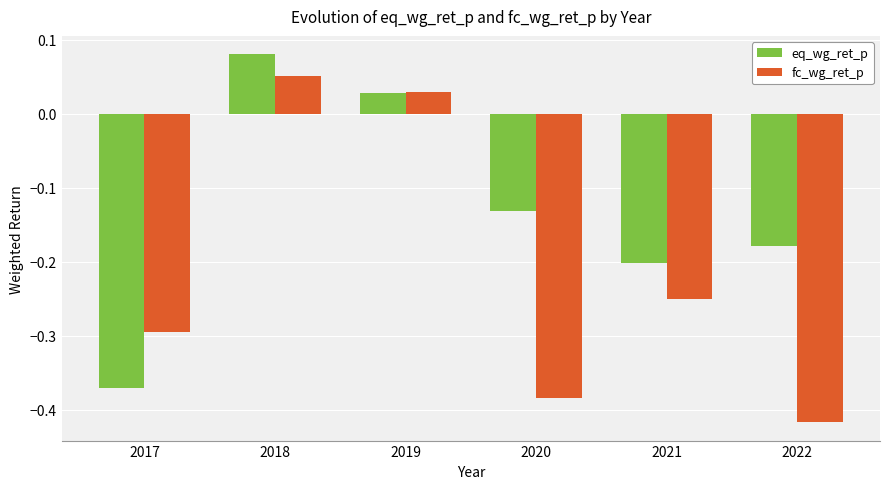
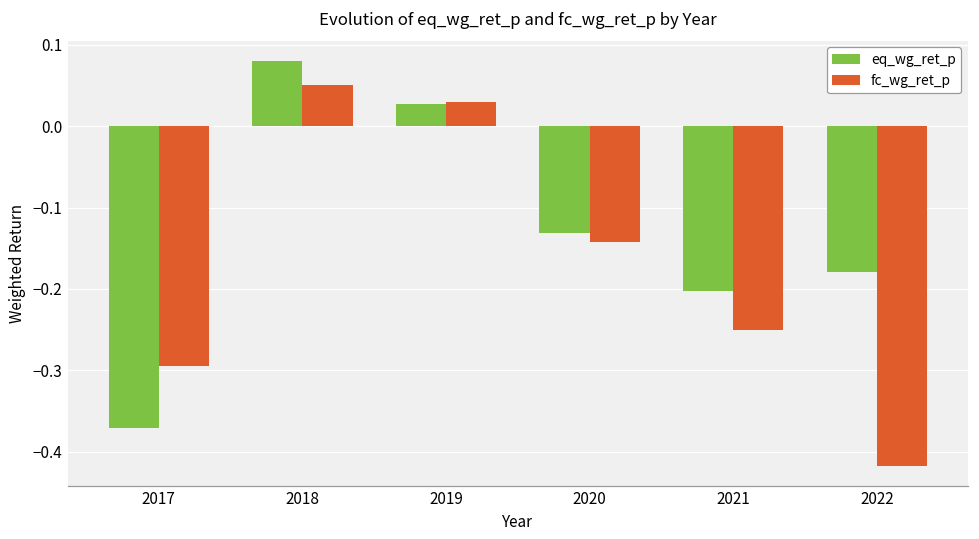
  {
    "eq_wg_ret_p": {
      "2017": -0.37,
      "2018": 0.08,
      "2019": 0.03,
      "2020": -0.13,
      "2021": -0.20,
      "2022": -0.18
    },
    "fc_wg_ret_p": {
      "2017": -0.29,
      "2018": 0.05,
      "2019": 0.03,
-     "2020": -0.38,
+     "2020": -0.14,
      "2021": -0.25,
      "2022": -0.42
    }
  }
